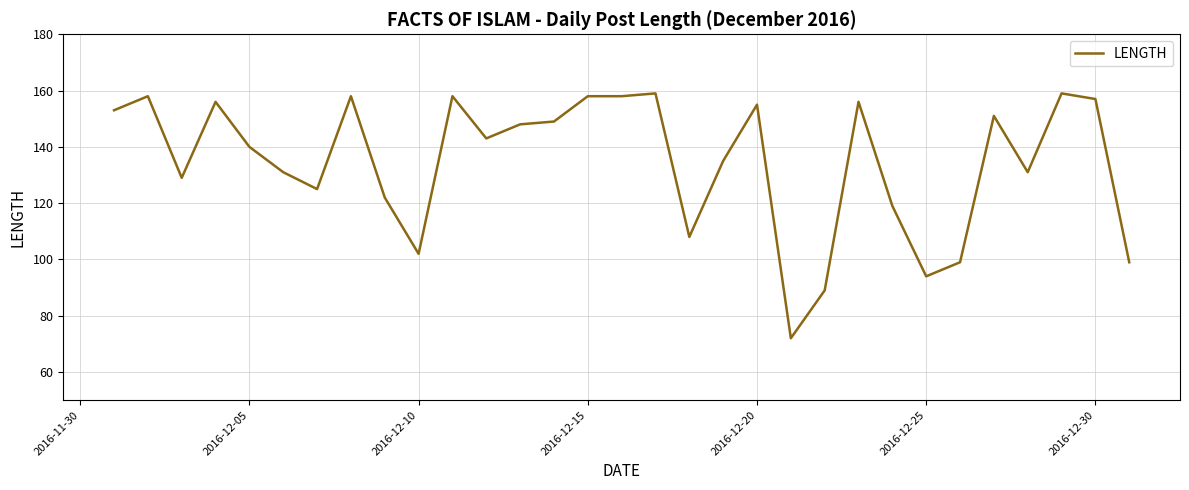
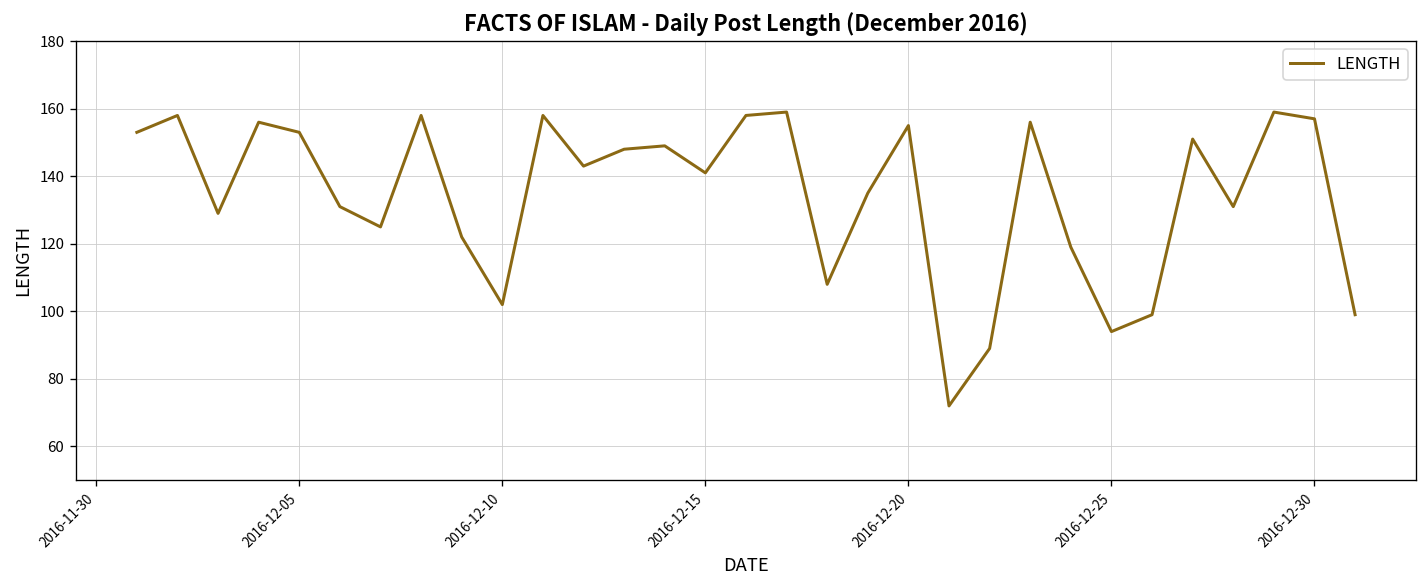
  {
-   "2016-12-05": 140,
+   "2016-12-05": 153,
    "2016-12-10": 102,
-   "2016-12-15": 158,
+   "2016-12-15": 141,
    "2016-12-20": 155,
    "2016-12-25": 94,
    "2016-12-30": 157
  }
